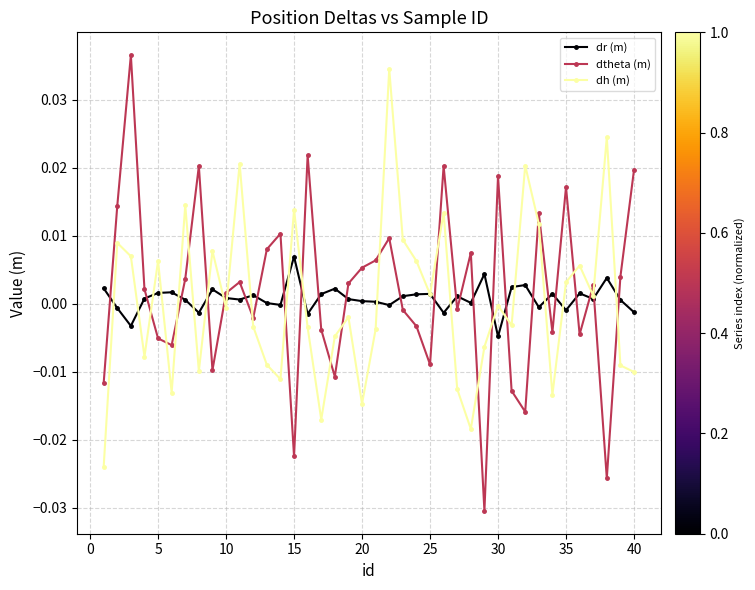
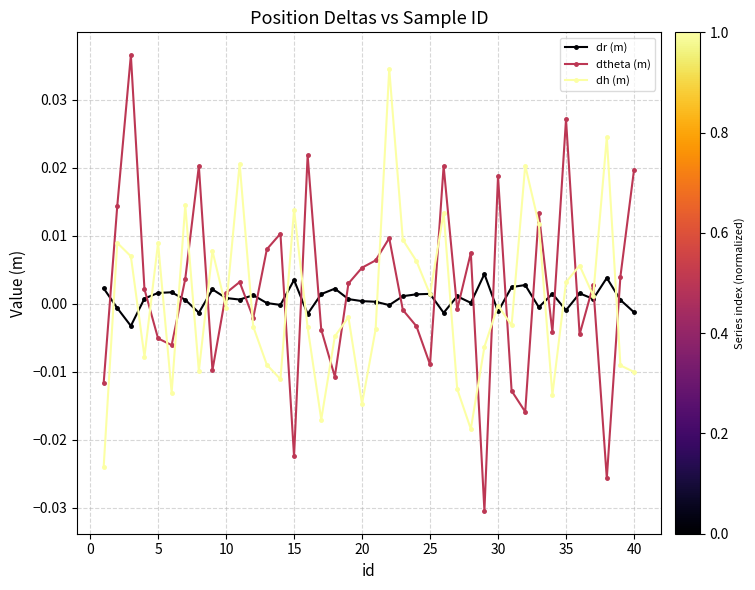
  {
    "dr (m)": {
      "5": 0.002,
      "10": 0.001,
-     "15": 0.007,
+     "15": 0.003,
      "20": 0.000,
-     "30": -0.005,
+     "30": -0.001,
      "35": -0.001,
      "40": -0.001
    },
    "dtheta (m)": {
      "5": -0.005,
      "10": 0.002,
      "15": -0.022,
      "20": 0.005,
      "25": -0.009,
      "30": 0.019,
-     "35": 0.017,
+     "35": 0.027,
      "40": 0.020
    },
    "dh (m)": {
-     "5": 0.006,
+     "5": 0.009,
      "10": -0.001,
      "15": 0.014,
      "20": -0.015,
      "30": 0.000,
      "35": 0.003,
      "40": -0.010
    }
  }
